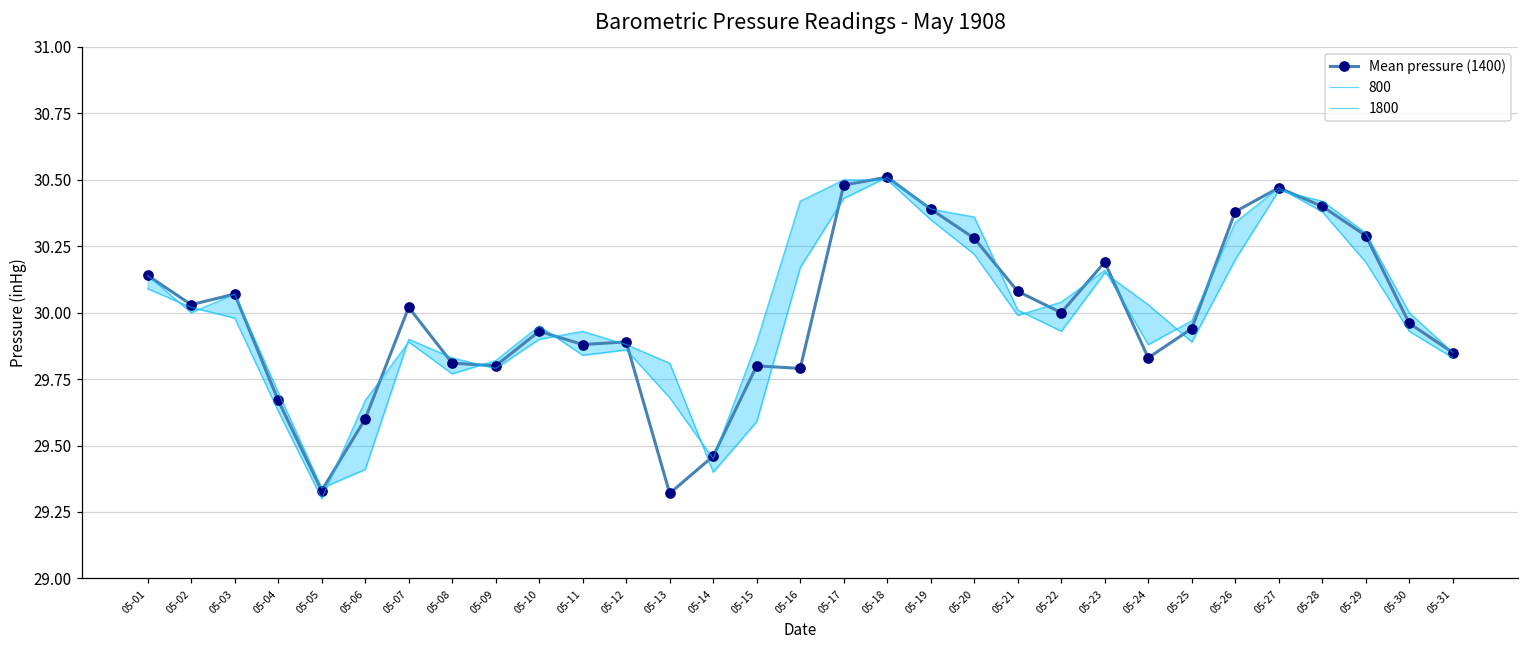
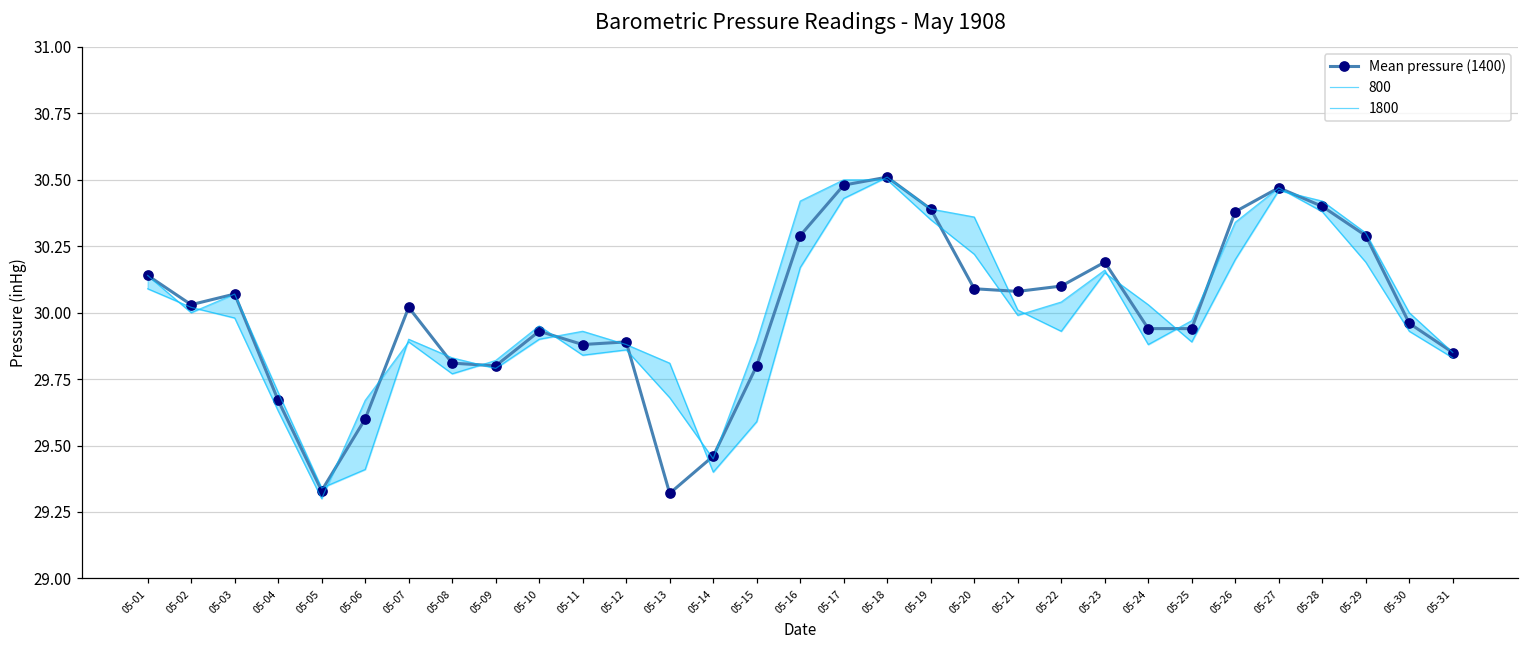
  {
    "Mean pressure (1400)": {
      "05-04": 29.67,
      "05-06": 29.60,
      "05-07": 30.02,
      "05-08": 29.81,
      "05-10": 29.93,
      "05-11": 29.88,
      "05-13": 29.32,
      "05-15": 29.80,
-     "05-16": 29.79,
+     "05-16": 30.29,
      "05-17": 30.48,
-     "05-20": 30.28,
+     "05-20": 30.09,
      "05-21": 30.08,
-     "05-22": 30.0,
+     "05-22": 30.1,
      "05-23": 30.19,
-     "05-24": 29.83,
+     "05-24": 29.94,
      "05-25": 29.94,
      "05-26": 30.38,
      "05-28": 30.40,
      "05-30": 29.96
    }
  }
